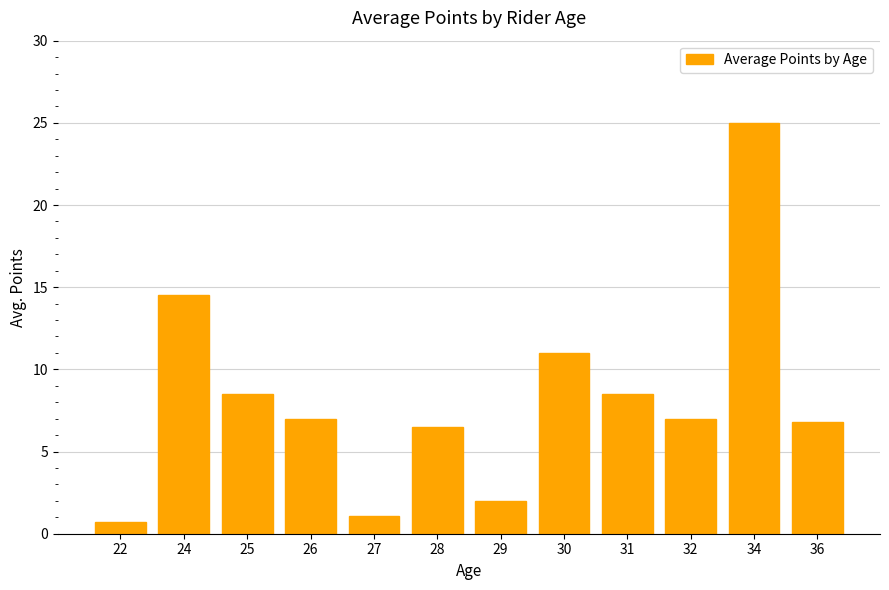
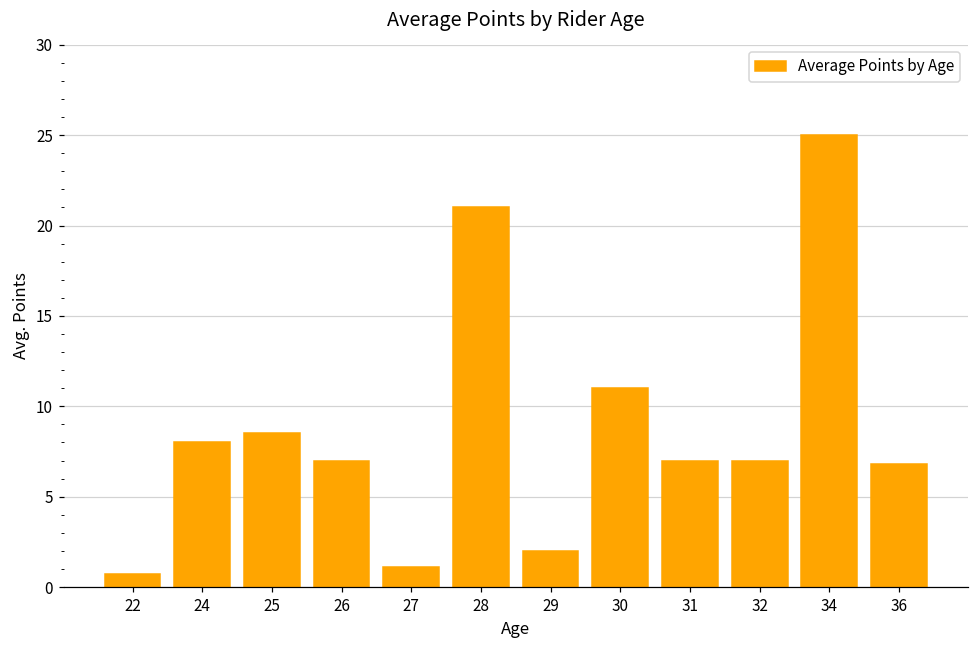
  {
    "22": 0.7,
-   "24": 14.5,
+   "24": 8.0,
    "25": 8.5,
    "26": 7.0,
    "27": 1.1,
-   "28": 6.5,
+   "28": 21.0,
    "29": 2.0,
    "30": 11.0,
-   "31": 8.5,
+   "31": 7.0,
    "32": 7.0,
    "34": 25.0,
    "36": 6.8
  }
